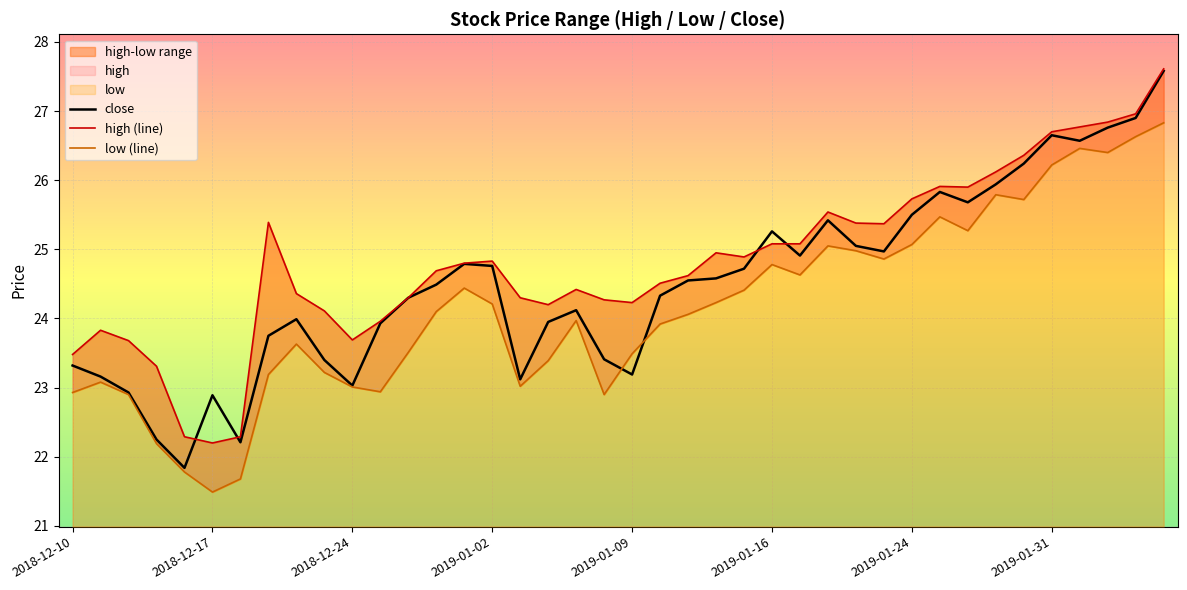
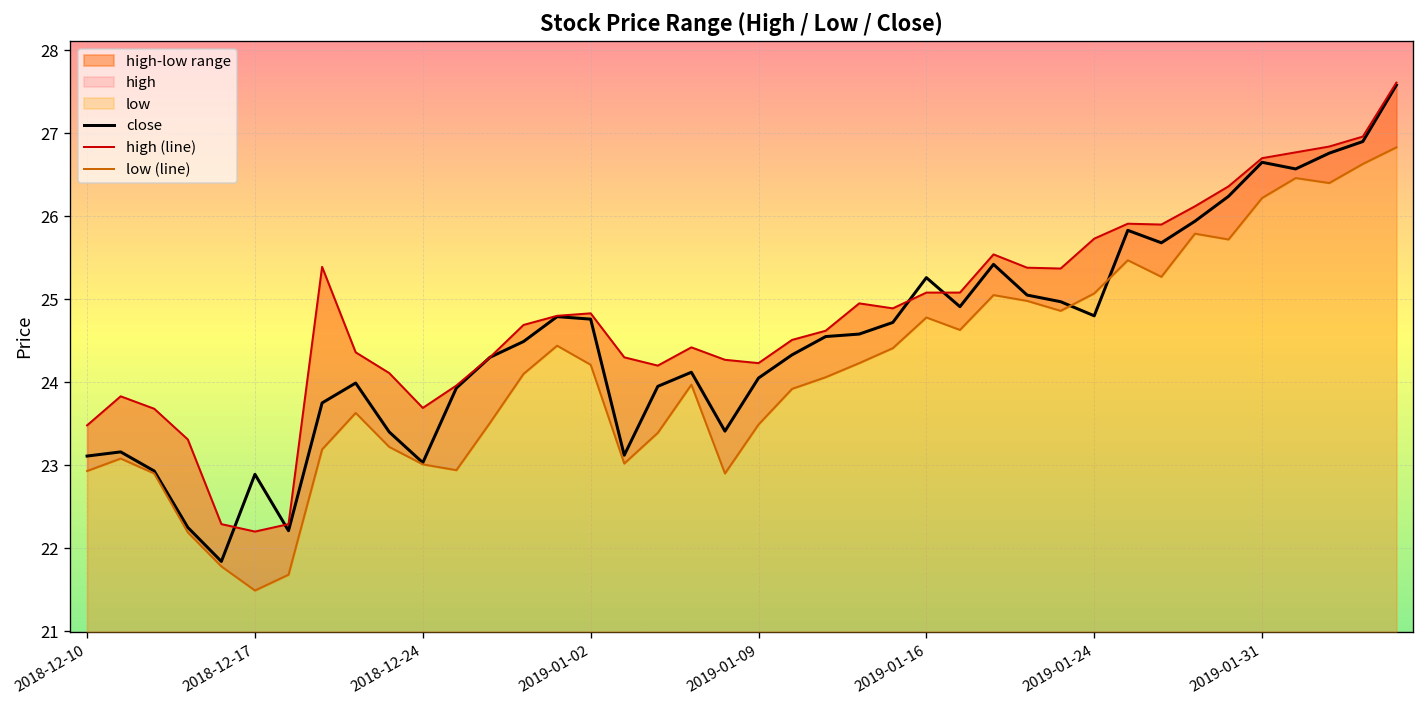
  {
    "close": {
-     "2018-12-10": 23.3,
+     "2018-12-10": 23.1,
      "2018-12-17": 22.9,
      "2019-01-02": 24.8,
-     "2019-01-09": 23.2,
+     "2019-01-09": 24.1,
      "2019-01-16": 25.3,
-     "2019-01-24": 25.5,
+     "2019-01-24": 24.8,
      "2019-01-31": 26.7
    }
  }
